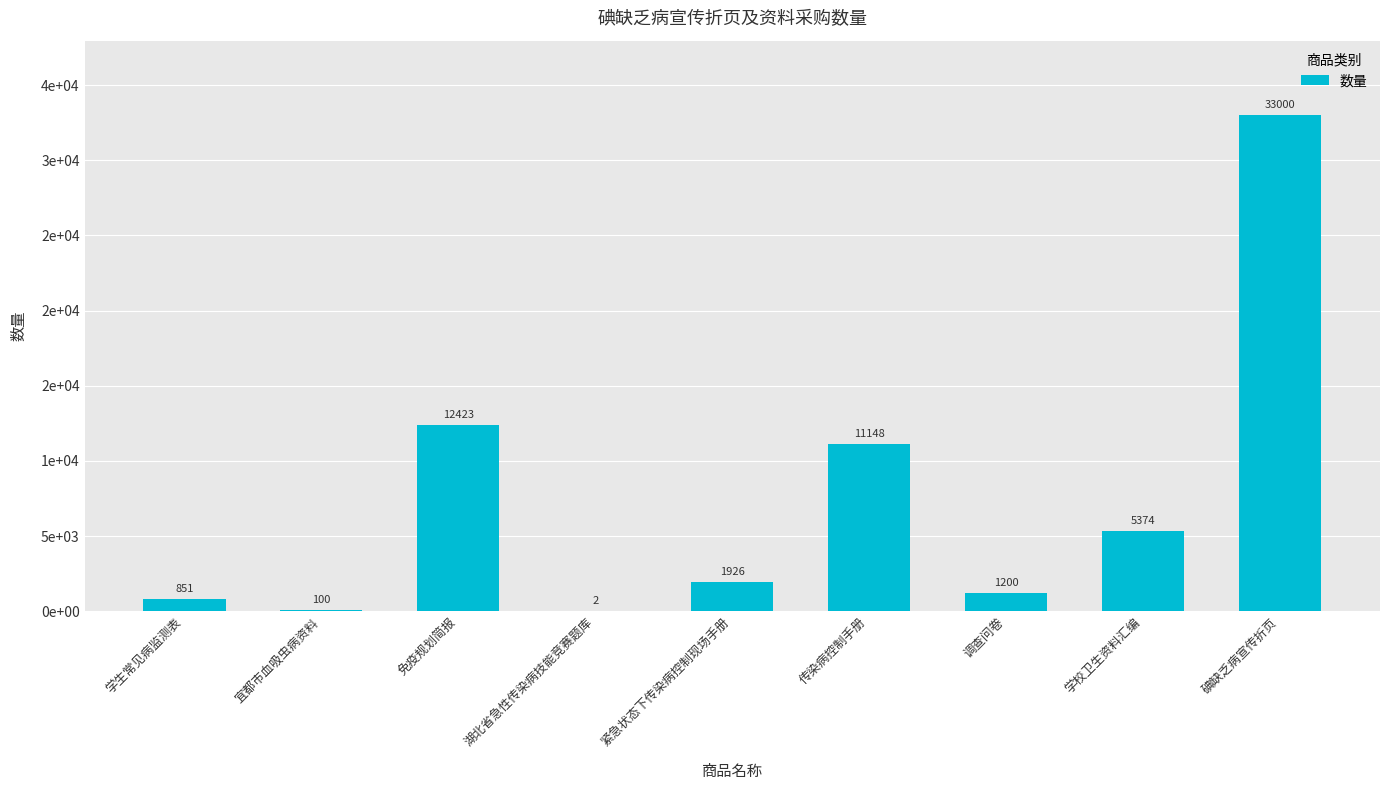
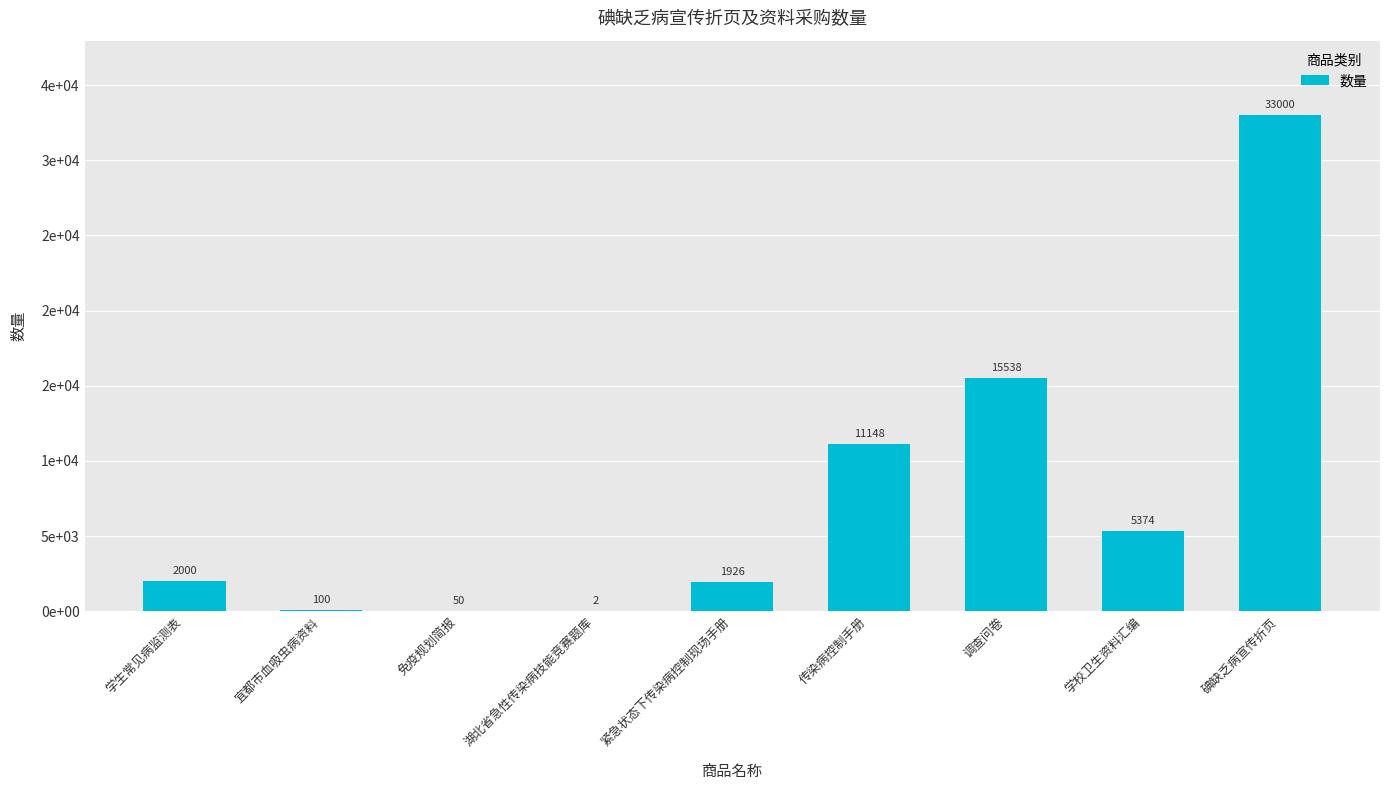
  {
-   "学生常见病监测表": 851,
+   "学生常见病监测表": 2000,
    "宜都市血吸虫病资料": 100,
-   "免疫规划简报": 12423,
+   "免疫规划简报": 50,
    "湖北省急性传染病技能竞赛题库": 2,
    "紧急状态下传染病控制现场手册": 1926,
    "传染病控制手册": 11148,
-   "调查问卷": 1200,
+   "调查问卷": 15538,
    "学校卫生资料汇编": 5374,
    "碘缺乏病宣传折页": 33000
  }
